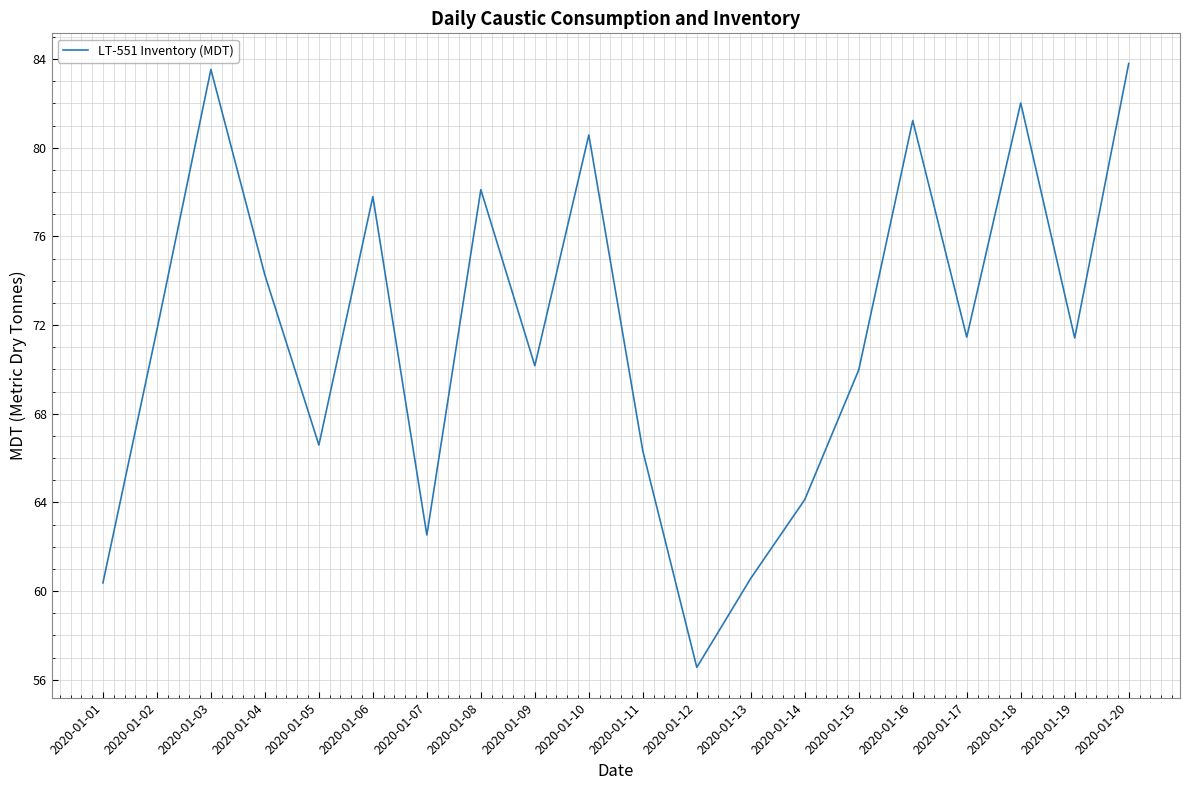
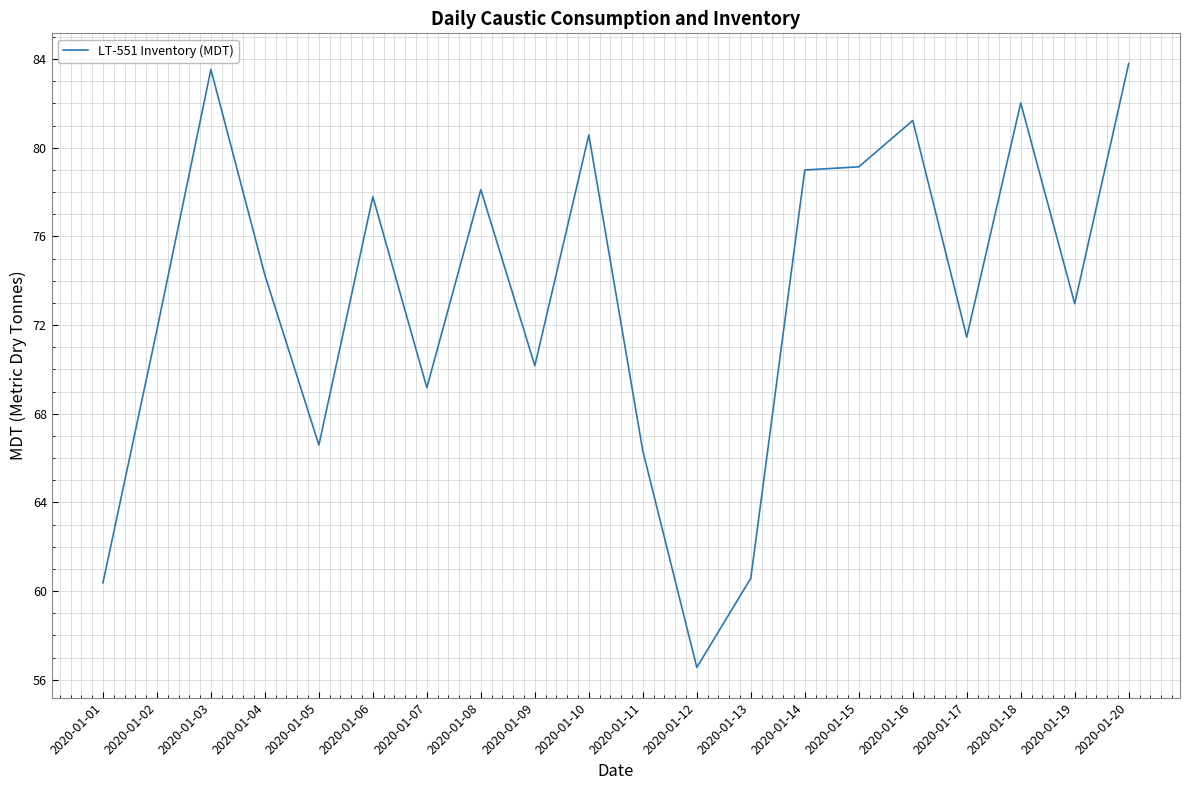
  {
    "2020-01-01": 60.4,
    "2020-01-02": 71.8,
    "2020-01-03": 83.5,
    "2020-01-04": 74.3,
    "2020-01-05": 66.6,
    "2020-01-06": 77.8,
-   "2020-01-07": 62.5,
+   "2020-01-07": 69.2,
    "2020-01-08": 78.1,
    "2020-01-09": 70.2,
    "2020-01-10": 80.6,
    "2020-01-11": 66.3,
    "2020-01-12": 56.6,
    "2020-01-13": 60.6,
-   "2020-01-14": 64.1,
-   "2020-01-15": 70.0,
+   "2020-01-14": 79.0,
+   "2020-01-15": 79.1,
    "2020-01-16": 81.2,
    "2020-01-17": 71.5,
    "2020-01-18": 82.0,
-   "2020-01-19": 71.4,
+   "2020-01-19": 73.0,
    "2020-01-20": 83.8
  }
